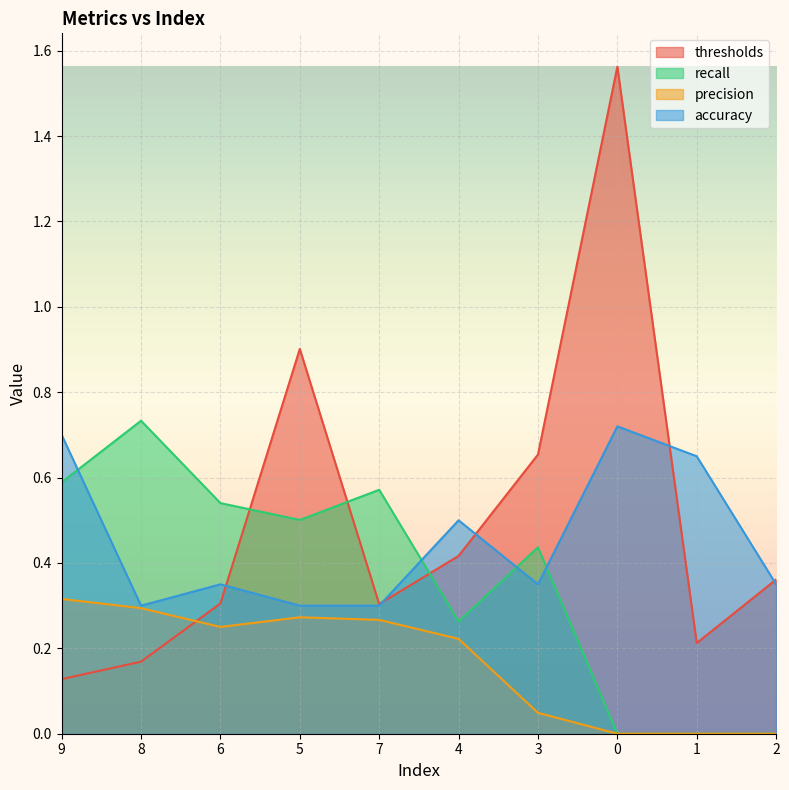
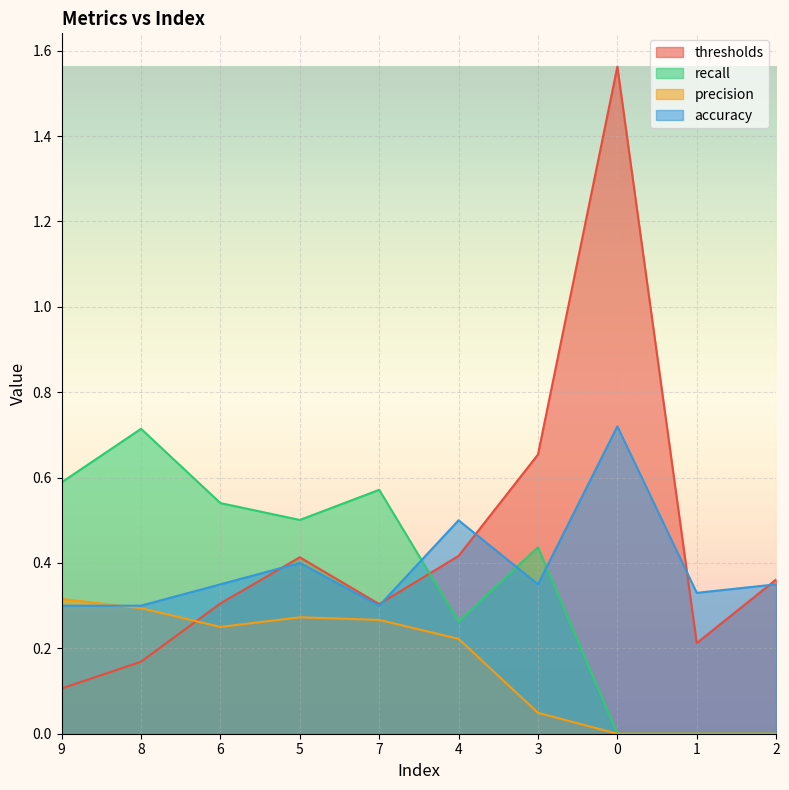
  {
    "thresholds": {
-     "9": 0.13,
+     "9": 0.11,
      "8": 0.17,
      "6": 0.31,
-     "5": 0.90,
+     "5": 0.41,
      "4": 0.42,
      "3": 0.65,
      "0": 1.56,
      "1": 0.21,
      "2": 0.36
    },
    "recall": {
      "9": 0.59,
-     "8": 0.73,
+     "8": 0.71,
      "6": 0.54,
      "5": 0.50,
      "7": 0.57,
      "4": 0.26,
      "3": 0.44
    },
    "precision": {
      "9": 0.32,
      "6": 0.25,
      "5": 0.27,
      "7": 0.27,
      "4": 0.22,
      "3": 0.05
    },
    "accuracy": {
-     "9": 0.7,
+     "9": 0.3,
      "6": 0.35,
-     "5": 0.3,
+     "5": 0.4,
      "4": 0.50,
      "3": 0.35,
      "0": 0.72,
-     "1": 0.65,
+     "1": 0.33,
      "2": 0.35
    }
  }
